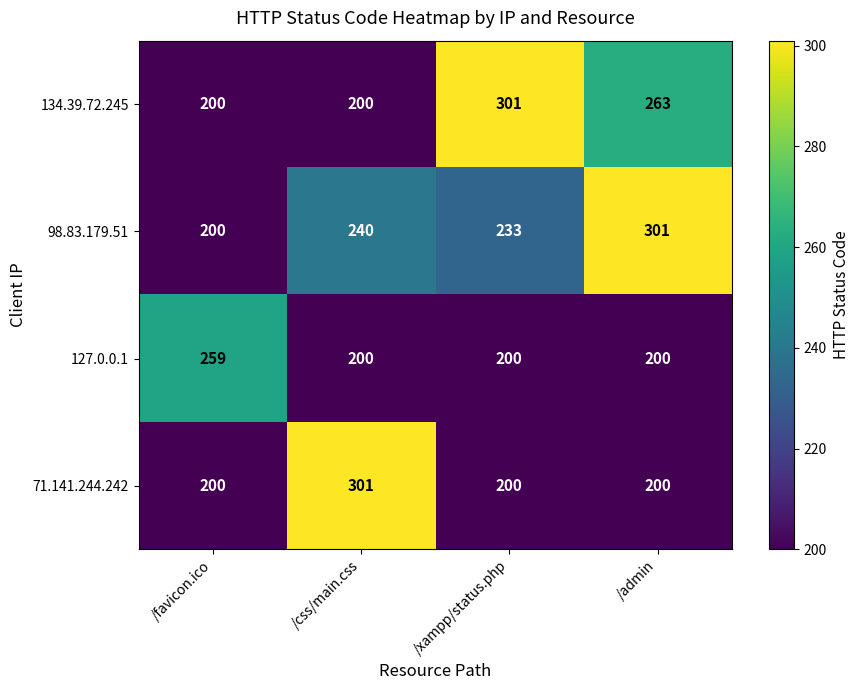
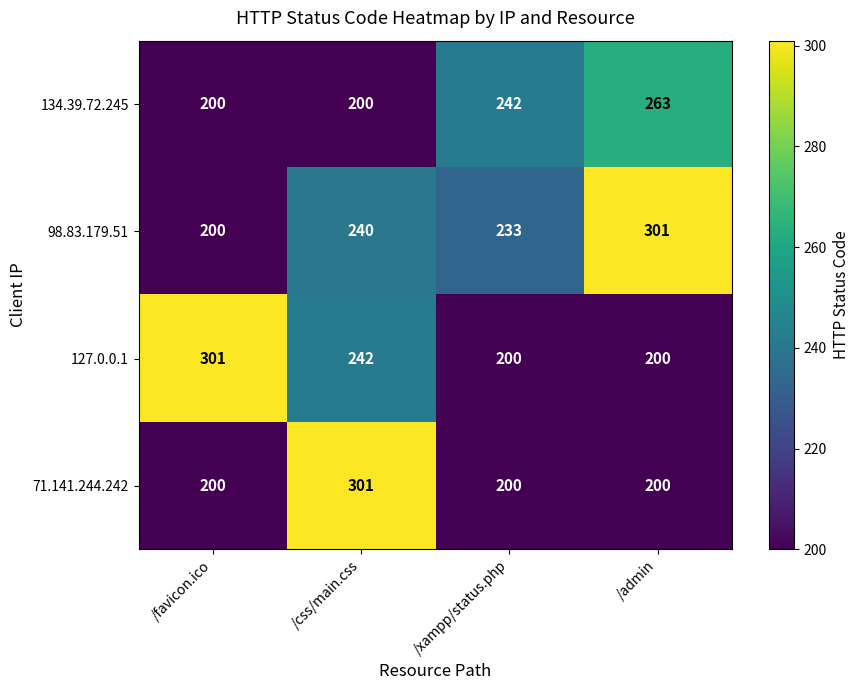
  {
    "134.39.72.245": {
      "/favicon.ico": 200,
      "/css/main.css": 200,
-     "/xampp/status.php": 301,
+     "/xampp/status.php": 242,
      "/admin": 263
    },
    "98.83.179.51": {
      "/favicon.ico": 200,
      "/css/main.css": 240,
      "/xampp/status.php": 233,
      "/admin": 301
    },
    "127.0.0.1": {
-     "/favicon.ico": 259,
-     "/css/main.css": 200,
+     "/favicon.ico": 301,
+     "/css/main.css": 242,
      "/xampp/status.php": 200,
      "/admin": 200
    },
    "71.141.244.242": {
      "/favicon.ico": 200,
      "/css/main.css": 301,
      "/xampp/status.php": 200,
      "/admin": 200
    }
  }
